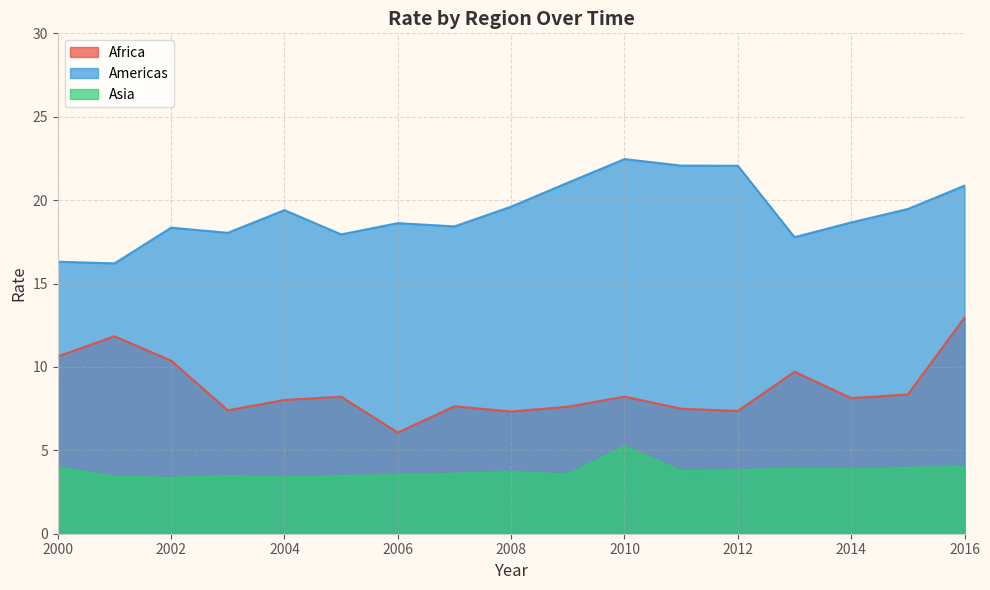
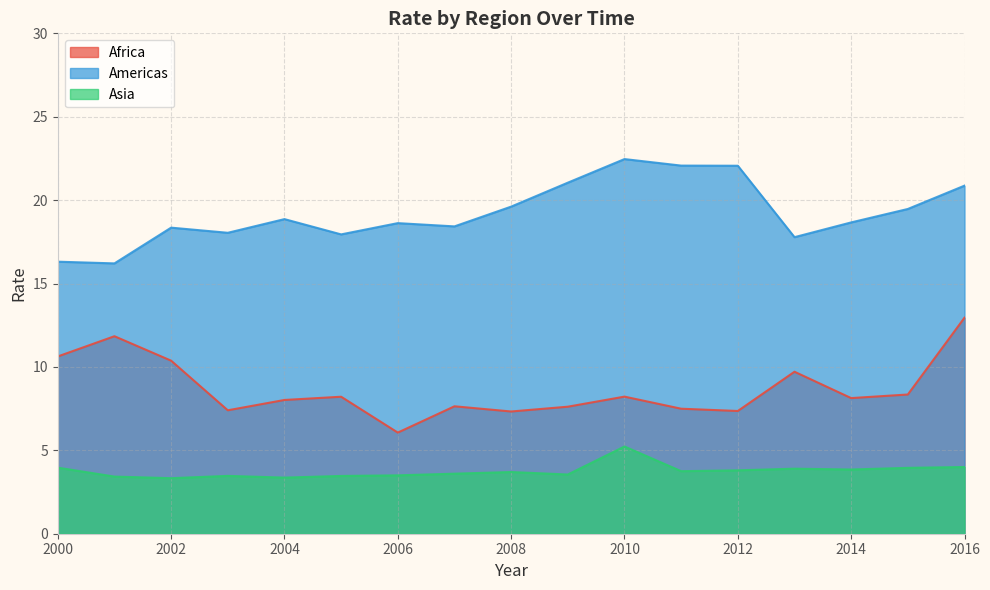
  {
    "Africa": {
      "2000": 10.6,
      "2002": 10.4,
      "2004": 8.0,
      "2006": 6.1,
      "2008": 7.3,
      "2010": 8.2,
      "2012": 7.4,
      "2014": 8.1,
      "2016": 13.0
    },
    "Americas": {
      "2000": 16.3,
      "2002": 18.4,
-     "2004": 19.4,
+     "2004": 18.9,
      "2006": 18.6,
      "2008": 19.6,
      "2010": 22.5,
      "2012": 22.1,
      "2014": 18.7,
      "2016": 20.9
    },
    "Asia": {
      "2000": 4.0,
      "2002": 3.3,
      "2004": 3.4,
      "2006": 3.5,
      "2008": 3.7,
      "2010": 5.2,
      "2012": 3.8,
      "2014": 3.9,
      "2016": 4.0
    }
  }
